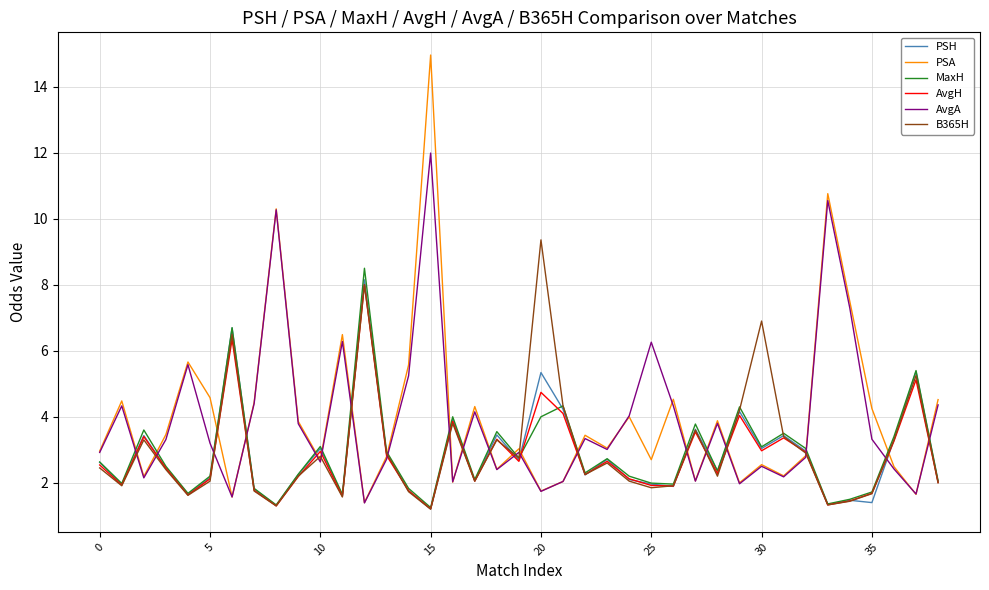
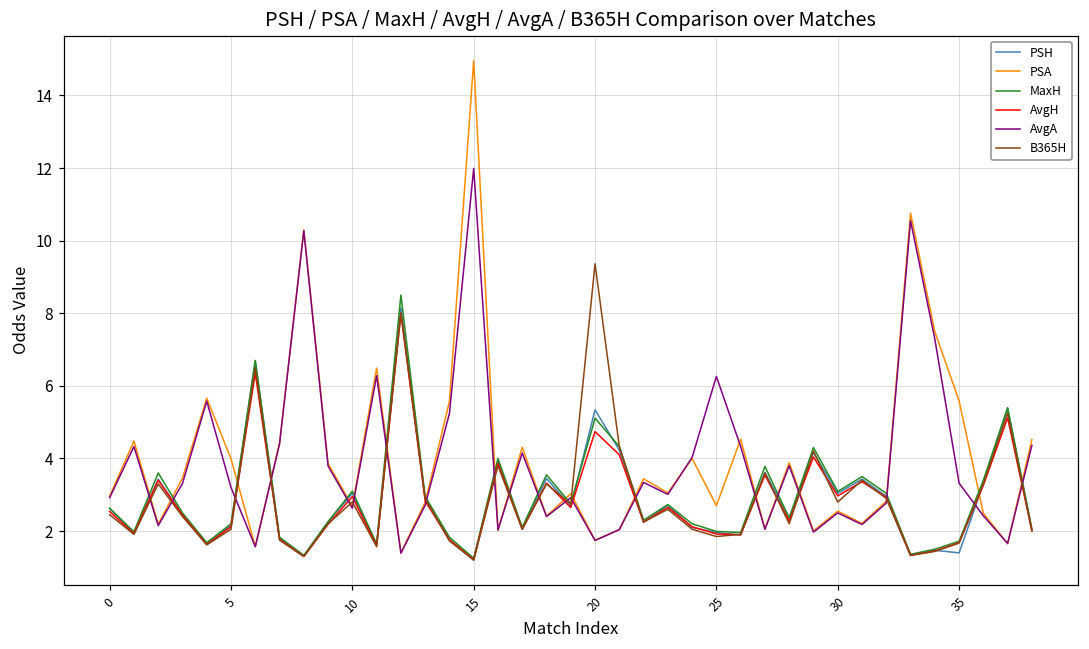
  {
    "PSH": {
      "20": 5.3,
      "35": 1.4
    },
    "PSA": {
-     "5": 4.6,
+     "5": 4.0,
      "15": 15.0,
      "25": 2.7,
-     "35": 4.3
+     "35": 5.6
    },
    "MaxH": {
-     "20": 4.0
+     "20": 5.1
    },
    "AvgH": {
      "0": 2.5,
      "10": 3.0,
      "20": 4.7
    },
    "AvgA": {
      "5": 3.2,
      "15": 12.0,
      "25": 6.3,
      "35": 3.3
    },
    "B365H": {
      "0": 2.5,
      "10": 2.8,
      "20": 9.4,
-     "30": 6.9
+     "30": 2.8
    }
  }
